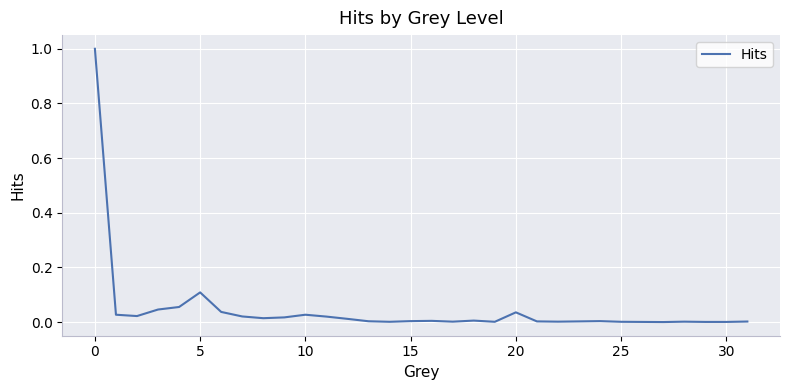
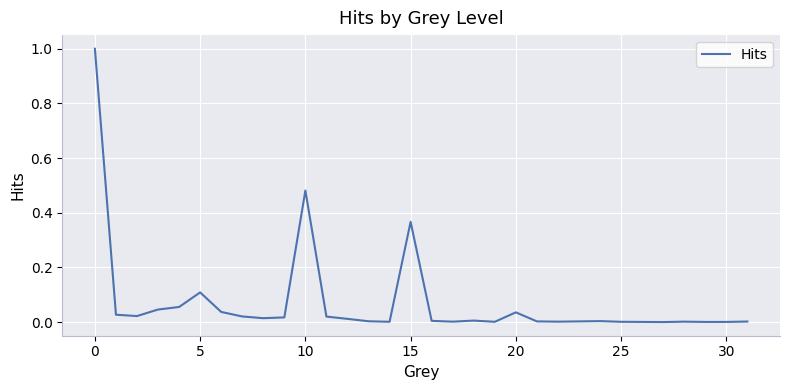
  {
    "0": 1.00,
    "5": 0.11,
-   "10": 0.03,
-   "15": 0.00,
+   "10": 0.48,
+   "15": 0.37,
    "20": 0.04,
    "25": 0.00,
    "30": 0.00
  }
